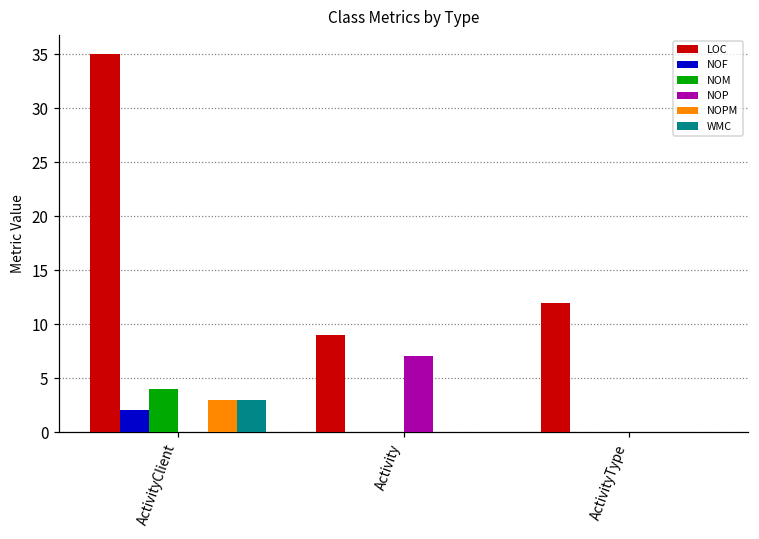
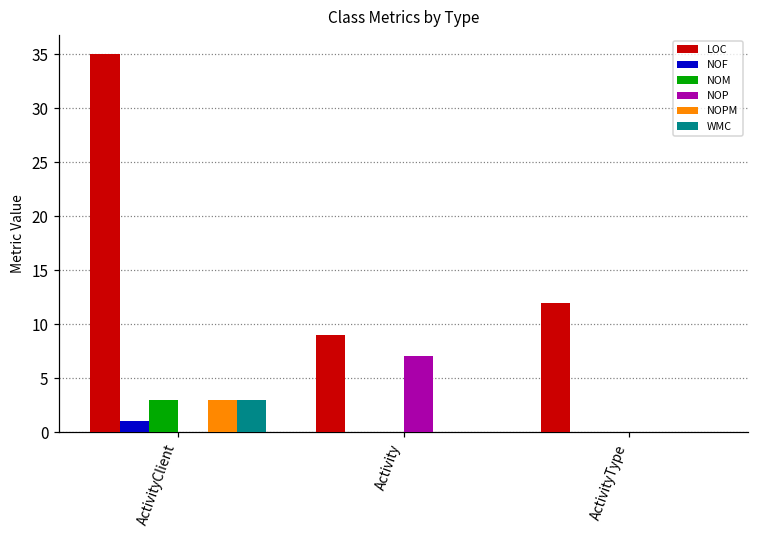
  {
    "LOC": {
      "ActivityClient": 35,
      "Activity": 9,
      "ActivityType": 12
    },
    "NOF": {
-     "ActivityClient": 2,
+     "ActivityClient": 1,
      "Activity": 0,
      "ActivityType": 0
    },
    "NOM": {
-     "ActivityClient": 4,
+     "ActivityClient": 3,
      "Activity": 0,
      "ActivityType": 0
    },
    "NOP": {
      "ActivityClient": 0,
      "Activity": 7,
      "ActivityType": 0
    },
    "NOPM": {
      "ActivityClient": 3,
      "Activity": 0,
      "ActivityType": 0
    },
    "WMC": {
      "ActivityClient": 3,
      "Activity": 0,
      "ActivityType": 0
    }
  }
